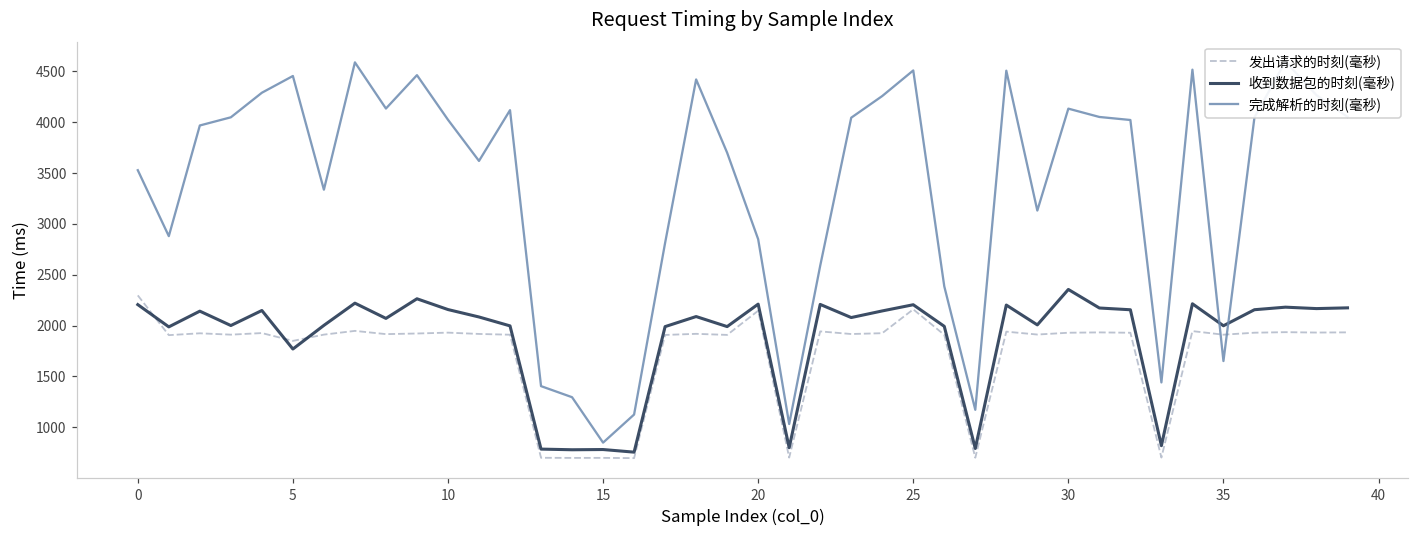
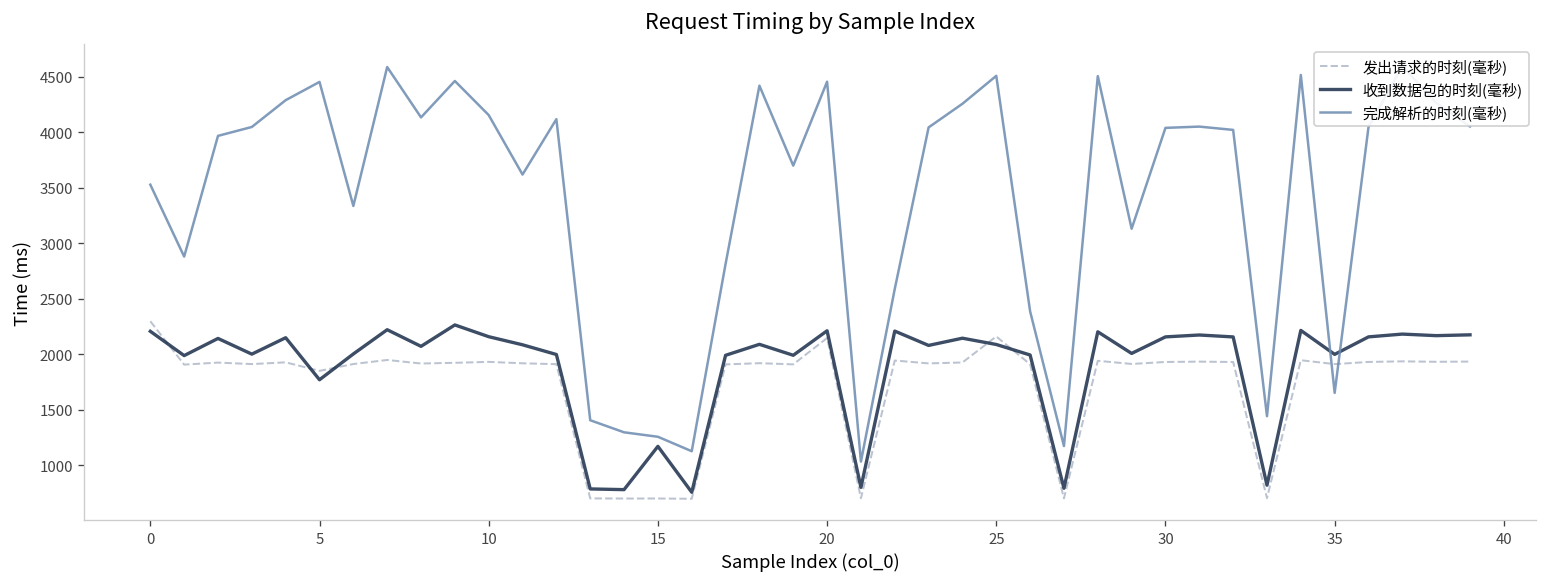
  {
    "发出请求的时刻(毫秒)": {
      "0": 2300,
      "5": 1800,
      "10": 1900,
      "15": 700,
      "20": 2100,
      "25": 2200,
      "30": 1900,
      "35": 1900
    },
    "收到数据包的时刻(毫秒)": {
      "0": 2200,
      "5": 1800,
      "10": 2200,
-     "15": 800,
+     "15": 1200,
      "20": 2200,
-     "25": 2200,
-     "30": 2400,
+     "25": 2100,
+     "30": 2200,
      "35": 2000
    },
    "完成解析的时刻(毫秒)": {
      "0": 3500,
      "5": 4500,
-     "10": 4000,
-     "15": 800,
-     "20": 2800,
+     "10": 4200,
+     "15": 1300,
+     "20": 4500,
      "25": 4500,
-     "30": 4100,
+     "30": 4000,
      "35": 1700
    }
  }
